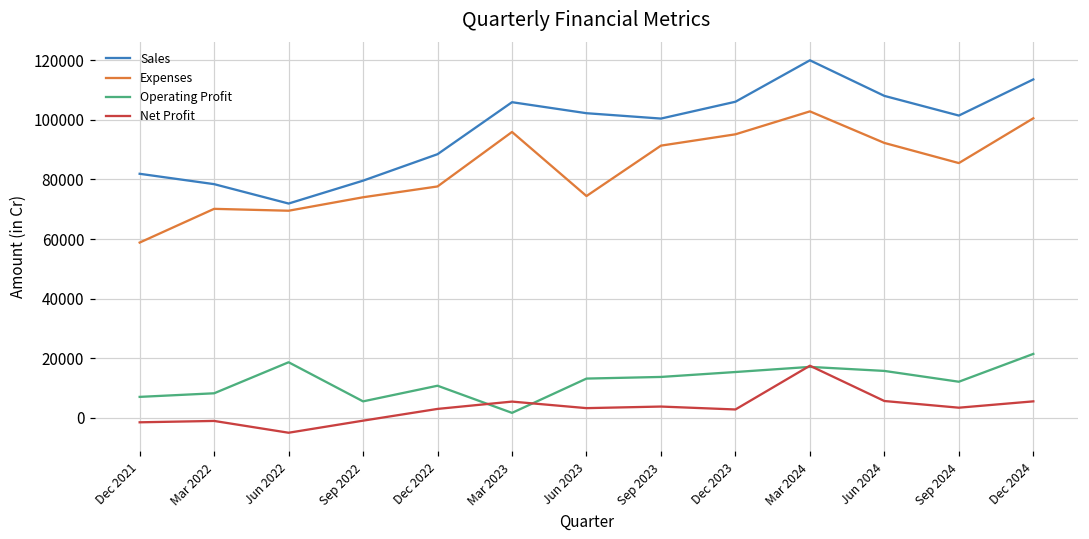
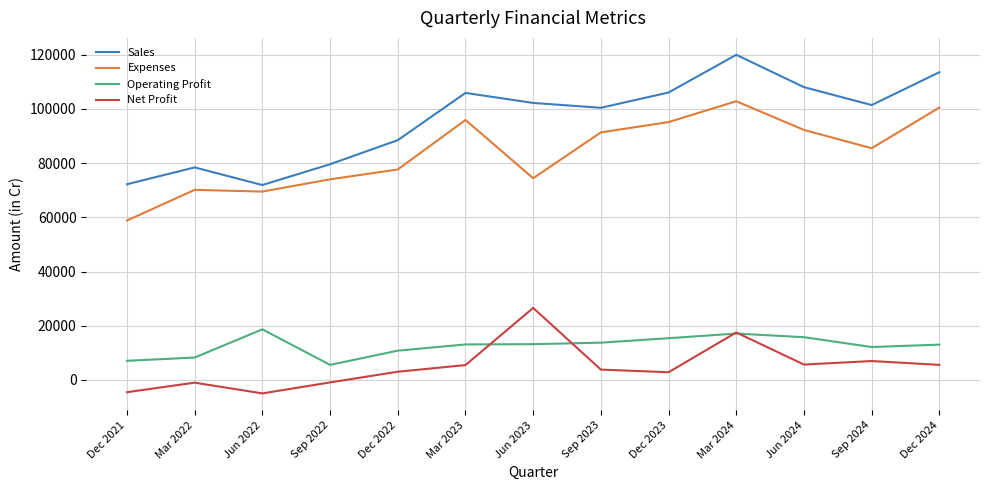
  {
    "Sales": {
-     "Dec 2021": 82000,
+     "Dec 2021": 72000,
      "Mar 2022": 78000,
      "Jun 2022": 72000,
      "Sep 2022": 80000,
      "Dec 2022": 88000,
      "Mar 2023": 106000,
      "Jun 2023": 102000,
      "Sep 2023": 100000,
      "Dec 2023": 106000,
      "Mar 2024": 120000,
      "Jun 2024": 108000,
      "Sep 2024": 101000,
      "Dec 2024": 114000
    },
    "Expenses": {
      "Dec 2021": 59000,
      "Mar 2022": 70000,
      "Jun 2022": 70000,
      "Sep 2022": 74000,
      "Dec 2022": 78000,
      "Mar 2023": 96000,
      "Jun 2023": 74000,
      "Sep 2023": 91000,
      "Dec 2023": 95000,
      "Mar 2024": 103000,
      "Jun 2024": 92000,
      "Sep 2024": 86000,
      "Dec 2024": 101000
    },
    "Operating Profit": {
      "Dec 2021": 7000,
      "Mar 2022": 8000,
      "Jun 2022": 19000,
      "Sep 2022": 6000,
      "Dec 2022": 11000,
-     "Mar 2023": 2000,
+     "Mar 2023": 13000,
      "Jun 2023": 13000,
      "Sep 2023": 14000,
      "Dec 2023": 15000,
      "Jun 2024": 16000,
      "Sep 2024": 12000,
-     "Dec 2024": 21000
+     "Dec 2024": 13000
    },
    "Net Profit": {
-     "Dec 2021": -1000,
+     "Dec 2021": -5000,
      "Mar 2022": -1000,
      "Jun 2022": -5000,
      "Sep 2022": -1000,
      "Dec 2022": 3000,
      "Mar 2023": 5000,
-     "Jun 2023": 3000,
+     "Jun 2023": 27000,
      "Sep 2023": 4000,
      "Dec 2023": 3000,
      "Jun 2024": 6000,
-     "Sep 2024": 3000,
+     "Sep 2024": 7000,
      "Dec 2024": 6000
    }
  }
